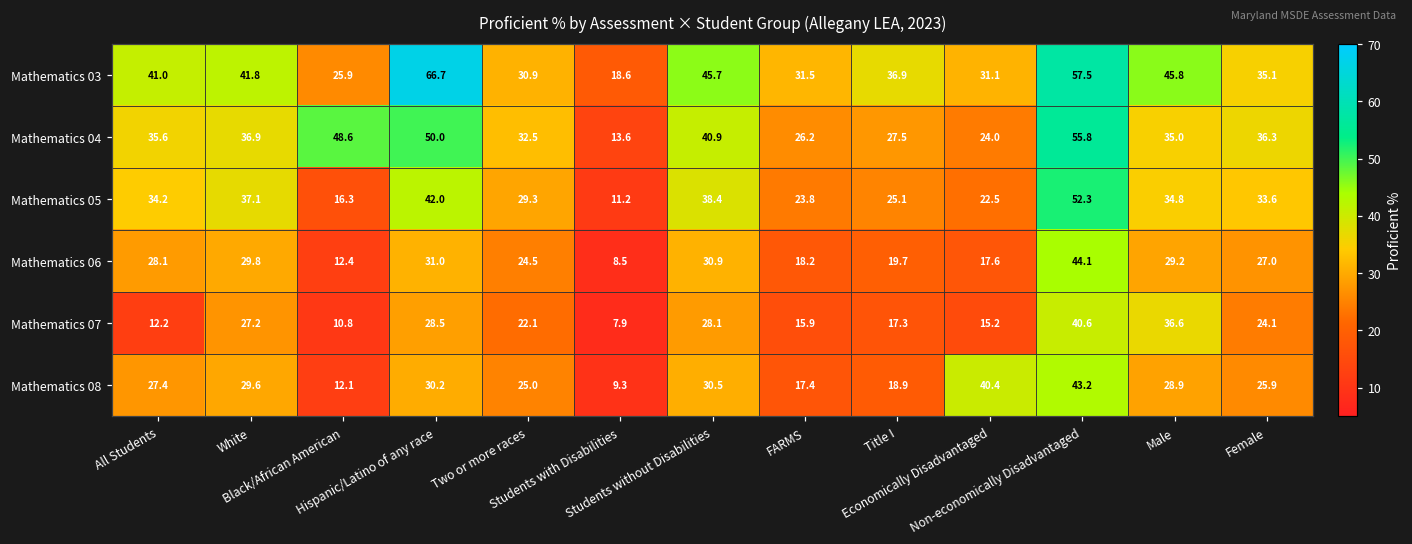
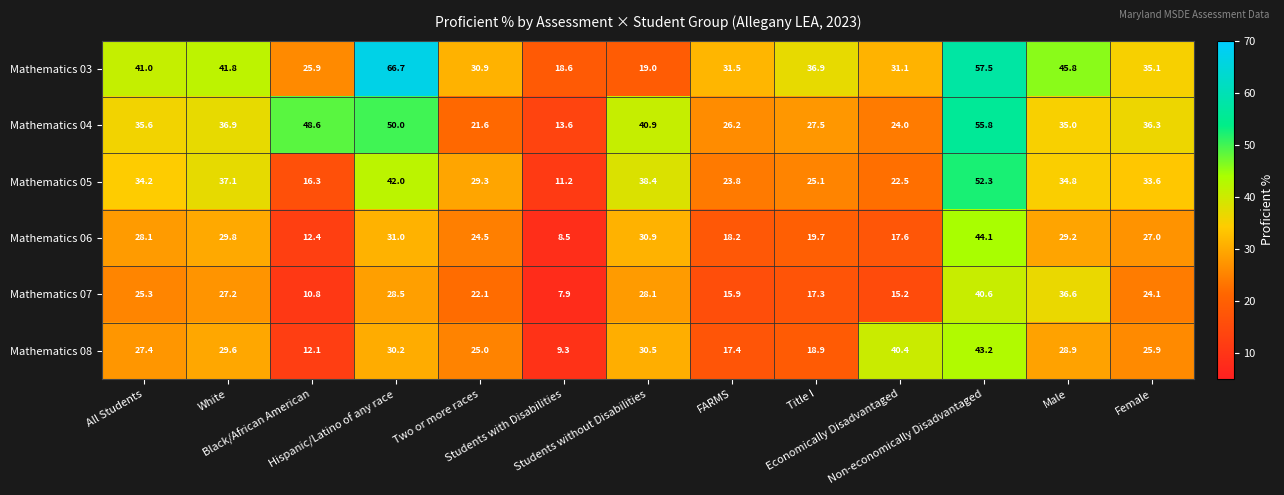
  {
    "Mathematics 03": {
      "All Students": 41.0,
      "White": 41.8,
      "Black/African American": 25.9,
      "Hispanic/Latino of any race": 66.7,
      "Two or more races": 30.9,
      "Students with Disabilities": 18.6,
-     "Students without Disabilities": 45.7,
+     "Students without Disabilities": 19.0,
      "FARMS": 31.5,
      "Title I": 36.9,
      "Economically Disadvantaged": 31.1,
      "Non-economically Disadvantaged": 57.5,
      "Male": 45.8,
      "Female": 35.1
    },
    "Mathematics 04": {
      "All Students": 35.6,
      "White": 36.9,
      "Black/African American": 48.6,
      "Hispanic/Latino of any race": 50.0,
-     "Two or more races": 32.5,
+     "Two or more races": 21.6,
      "Students with Disabilities": 13.6,
      "Students without Disabilities": 40.9,
      "FARMS": 26.2,
      "Title I": 27.5,
      "Economically Disadvantaged": 24.0,
      "Non-economically Disadvantaged": 55.8,
      "Male": 35.0,
      "Female": 36.3
    },
    "Mathematics 05": {
      "All Students": 34.2,
      "White": 37.1,
      "Black/African American": 16.3,
      "Hispanic/Latino of any race": 42.0,
      "Two or more races": 29.3,
      "Students with Disabilities": 11.2,
      "Students without Disabilities": 38.4,
      "FARMS": 23.8,
      "Title I": 25.1,
      "Economically Disadvantaged": 22.5,
      "Non-economically Disadvantaged": 52.3,
      "Male": 34.8,
      "Female": 33.6
    },
    "Mathematics 06": {
      "All Students": 28.1,
      "White": 29.8,
      "Black/African American": 12.4,
      "Hispanic/Latino of any race": 31.0,
      "Two or more races": 24.5,
      "Students with Disabilities": 8.5,
      "Students without Disabilities": 30.9,
      "FARMS": 18.2,
      "Title I": 19.7,
      "Economically Disadvantaged": 17.6,
      "Non-economically Disadvantaged": 44.1,
      "Male": 29.2,
      "Female": 27.0
    },
    "Mathematics 07": {
-     "All Students": 12.2,
+     "All Students": 25.3,
      "White": 27.2,
      "Black/African American": 10.8,
      "Hispanic/Latino of any race": 28.5,
      "Two or more races": 22.1,
      "Students with Disabilities": 7.9,
      "Students without Disabilities": 28.1,
      "FARMS": 15.9,
      "Title I": 17.3,
      "Economically Disadvantaged": 15.2,
      "Non-economically Disadvantaged": 40.6,
      "Male": 36.6,
      "Female": 24.1
    },
    "Mathematics 08": {
      "All Students": 27.4,
      "White": 29.6,
      "Black/African American": 12.1,
      "Hispanic/Latino of any race": 30.2,
      "Two or more races": 25.0,
      "Students with Disabilities": 9.3,
      "Students without Disabilities": 30.5,
      "FARMS": 17.4,
      "Title I": 18.9,
      "Economically Disadvantaged": 40.4,
      "Non-economically Disadvantaged": 43.2,
      "Male": 28.9,
      "Female": 25.9
    }
  }
